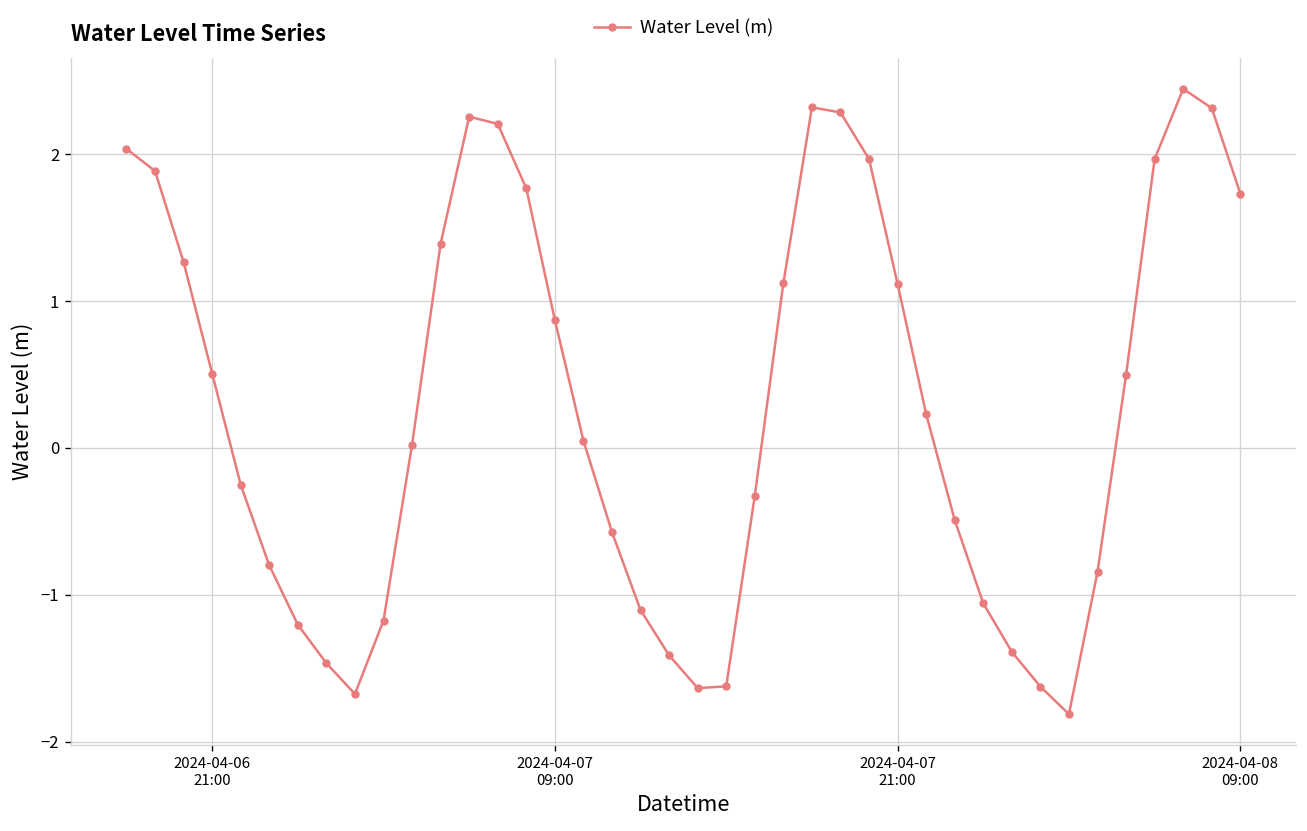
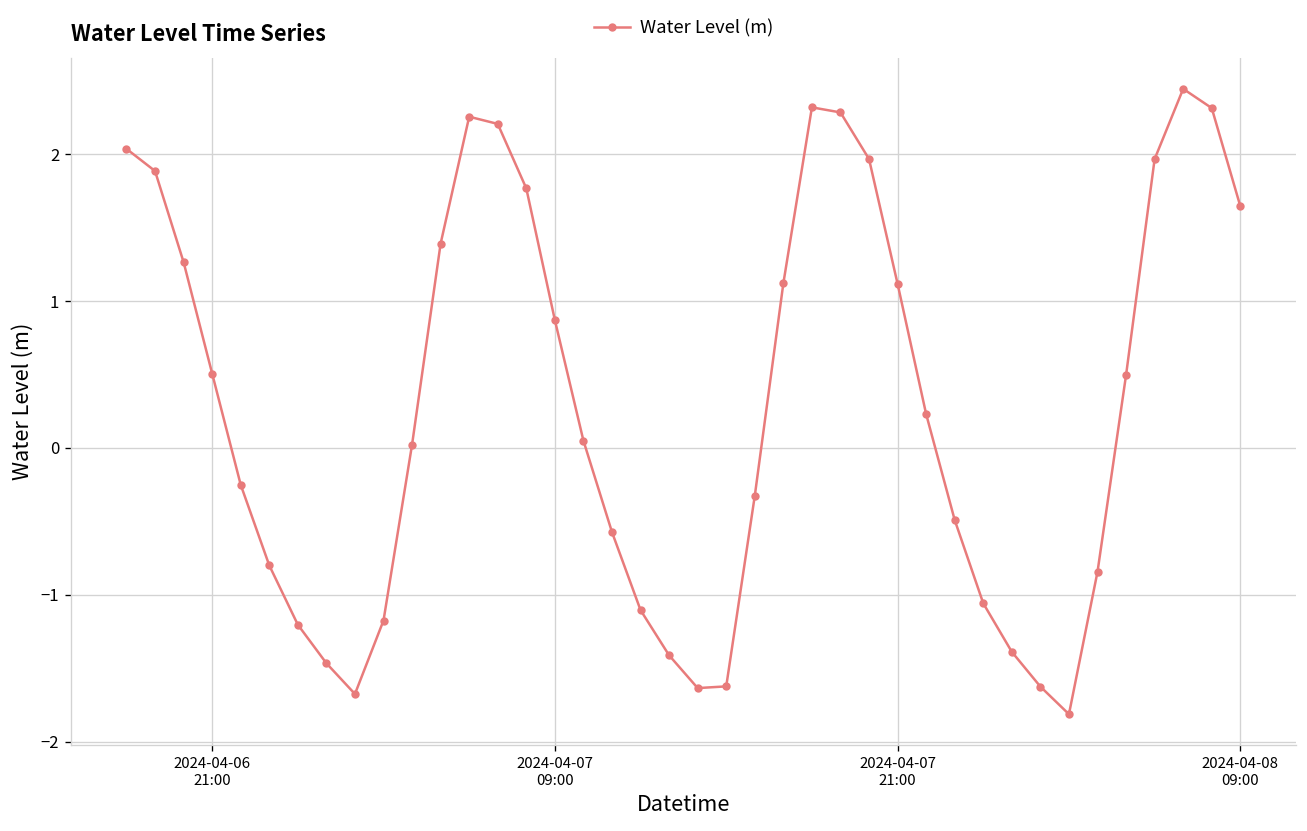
  {
    "2024-04-06 21:00": 0.50,
    "2024-04-07 09:00": 0.87,
    "2024-04-07 21:00": 1.12,
-   "2024-04-08 09:00": 1.73
+   "2024-04-08 09:00": 1.64
  }
